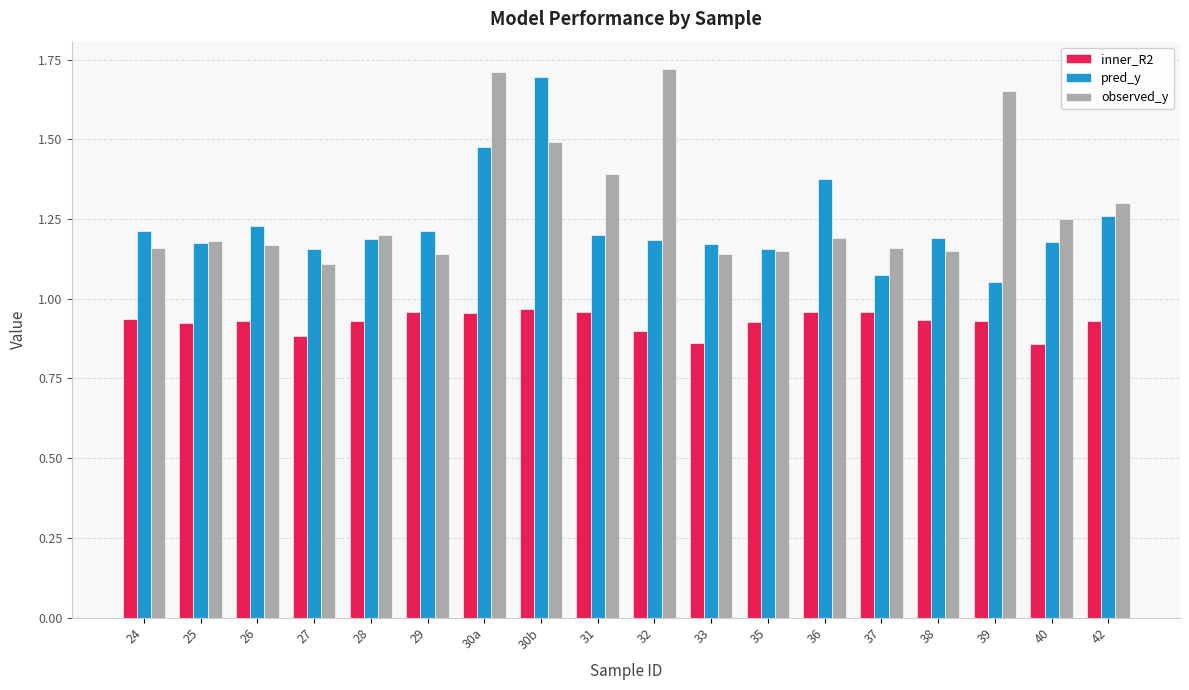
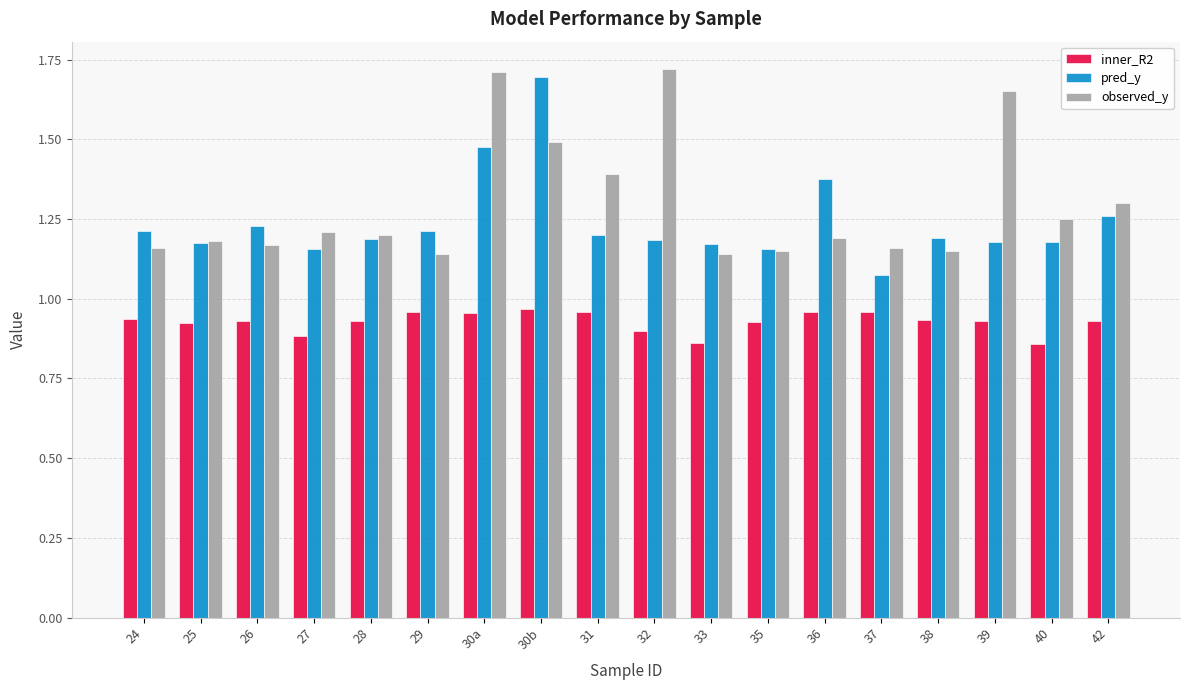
  {
    "inner_R2": {
      "24": 0.94,
      "25": 0.92,
      "26": 0.93,
      "27": 0.88,
      "28": 0.93,
      "29": 0.96,
      "30a": 0.95,
      "30b": 0.97,
      "31": 0.96,
      "32": 0.90,
      "33": 0.86,
      "35": 0.93,
      "36": 0.96,
      "37": 0.96,
      "38": 0.93,
      "39": 0.93,
      "40": 0.86,
      "42": 0.93
    },
    "pred_y": {
      "24": 1.21,
      "25": 1.18,
      "26": 1.23,
      "27": 1.15,
      "28": 1.19,
      "29": 1.21,
      "30a": 1.48,
      "30b": 1.70,
      "31": 1.20,
      "32": 1.18,
      "33": 1.17,
      "35": 1.16,
      "36": 1.37,
      "37": 1.07,
      "38": 1.19,
-     "39": 1.05,
+     "39": 1.18,
      "40": 1.18,
      "42": 1.26
    },
    "observed_y": {
      "24": 1.16,
      "25": 1.18,
      "26": 1.17,
-     "27": 1.11,
+     "27": 1.21,
      "28": 1.20,
      "29": 1.14,
      "30a": 1.71,
      "30b": 1.49,
      "31": 1.39,
      "32": 1.72,
      "33": 1.14,
      "35": 1.15,
      "36": 1.19,
      "37": 1.16,
      "38": 1.15,
      "39": 1.65,
      "40": 1.25,
      "42": 1.30
    }
  }
